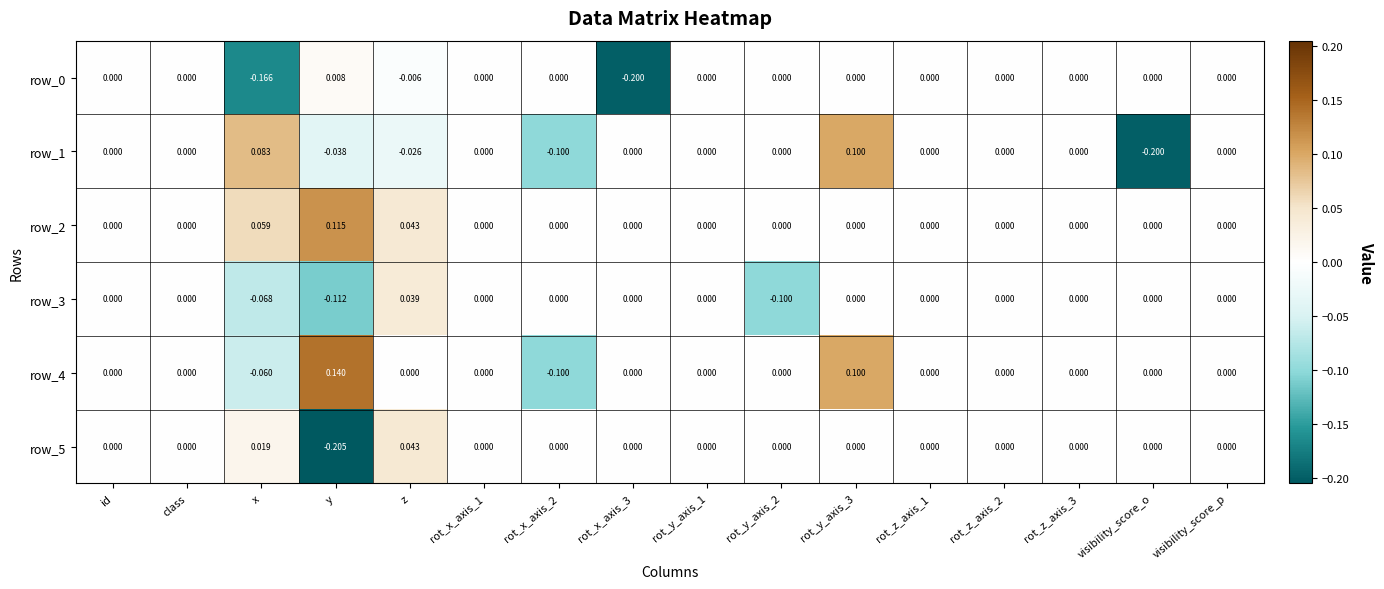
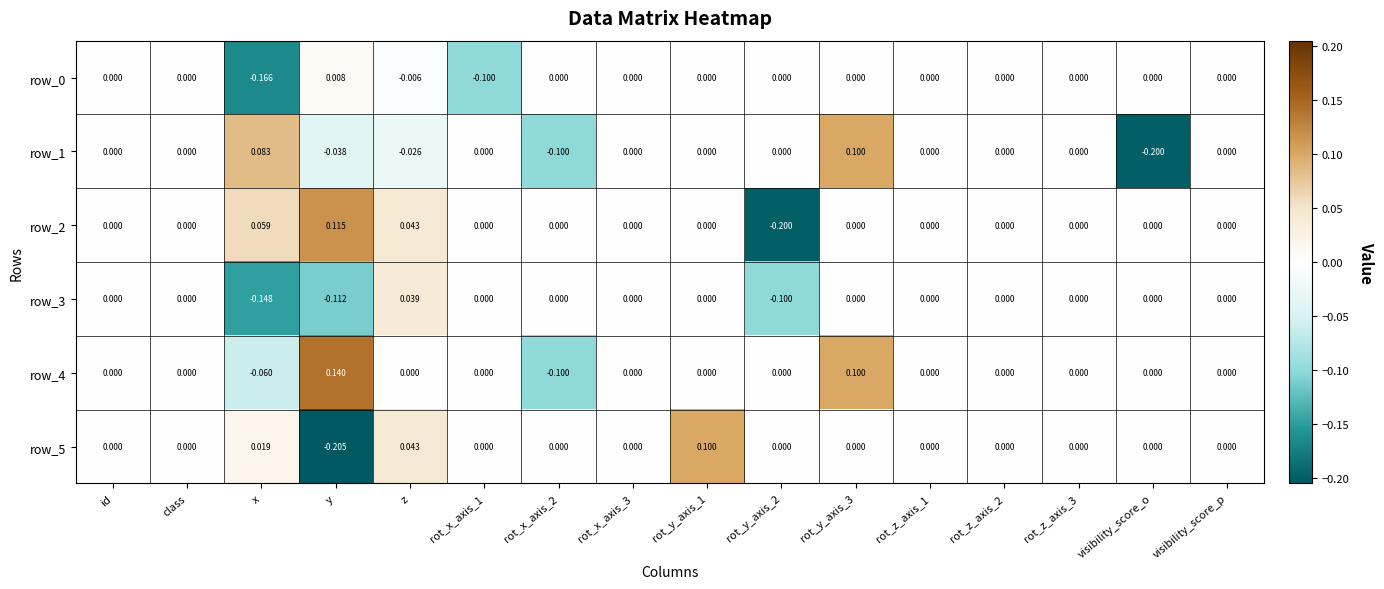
  {
    "row_0": {
      "id": 0.000,
      "class": 0.000,
      "x": -0.166,
      "y": 0.008,
      "z": -0.006,
-     "rot_x_axis_1": 0.000,
+     "rot_x_axis_1": -0.100,
      "rot_x_axis_2": 0.000,
-     "rot_x_axis_3": -0.200,
+     "rot_x_axis_3": 0.000,
      "rot_y_axis_1": 0.000,
      "rot_y_axis_2": 0.000,
      "rot_y_axis_3": 0.000,
      "rot_z_axis_1": 0.000,
      "rot_z_axis_2": 0.000,
      "rot_z_axis_3": 0.000,
      "visibility_score_o": 0.000,
      "visibility_score_p": 0.000
    },
    "row_1": {
      "id": 0.000,
      "class": 0.000,
      "x": 0.083,
      "y": -0.038,
      "z": -0.026,
      "rot_x_axis_1": 0.000,
      "rot_x_axis_2": -0.100,
      "rot_x_axis_3": 0.000,
      "rot_y_axis_1": 0.000,
      "rot_y_axis_2": 0.000,
      "rot_y_axis_3": 0.100,
      "rot_z_axis_1": 0.000,
      "rot_z_axis_2": 0.000,
      "rot_z_axis_3": 0.000,
      "visibility_score_o": -0.200,
      "visibility_score_p": 0.000
    },
    "row_2": {
      "id": 0.000,
      "class": 0.000,
      "x": 0.059,
      "y": 0.115,
      "z": 0.043,
      "rot_x_axis_1": 0.000,
      "rot_x_axis_2": 0.000,
      "rot_x_axis_3": 0.000,
      "rot_y_axis_1": 0.000,
-     "rot_y_axis_2": 0.000,
+     "rot_y_axis_2": -0.200,
      "rot_y_axis_3": 0.000,
      "rot_z_axis_1": 0.000,
      "rot_z_axis_2": 0.000,
      "rot_z_axis_3": 0.000,
      "visibility_score_o": 0.000,
      "visibility_score_p": 0.000
    },
    "row_3": {
      "id": 0.000,
      "class": 0.000,
-     "x": -0.068,
+     "x": -0.148,
      "y": -0.112,
      "z": 0.039,
      "rot_x_axis_1": 0.000,
      "rot_x_axis_2": 0.000,
      "rot_x_axis_3": 0.000,
      "rot_y_axis_1": 0.000,
      "rot_y_axis_2": -0.100,
      "rot_y_axis_3": 0.000,
      "rot_z_axis_1": 0.000,
      "rot_z_axis_2": 0.000,
      "rot_z_axis_3": 0.000,
      "visibility_score_o": 0.000,
      "visibility_score_p": 0.000
    },
    "row_4": {
      "id": 0.000,
      "class": 0.000,
      "x": -0.060,
      "y": 0.140,
      "z": 0.000,
      "rot_x_axis_1": 0.000,
      "rot_x_axis_2": -0.100,
      "rot_x_axis_3": 0.000,
      "rot_y_axis_1": 0.000,
      "rot_y_axis_2": 0.000,
      "rot_y_axis_3": 0.100,
      "rot_z_axis_1": 0.000,
      "rot_z_axis_2": 0.000,
      "rot_z_axis_3": 0.000,
      "visibility_score_o": 0.000,
      "visibility_score_p": 0.000
    },
    "row_5": {
      "id": 0.000,
      "class": 0.000,
      "x": 0.019,
      "y": -0.205,
      "z": 0.043,
      "rot_x_axis_1": 0.000,
      "rot_x_axis_2": 0.000,
      "rot_x_axis_3": 0.000,
-     "rot_y_axis_1": 0.000,
+     "rot_y_axis_1": 0.100,
      "rot_y_axis_2": 0.000,
      "rot_y_axis_3": 0.000,
      "rot_z_axis_1": 0.000,
      "rot_z_axis_2": 0.000,
      "rot_z_axis_3": 0.000,
      "visibility_score_o": 0.000,
      "visibility_score_p": 0.000
    }
  }
